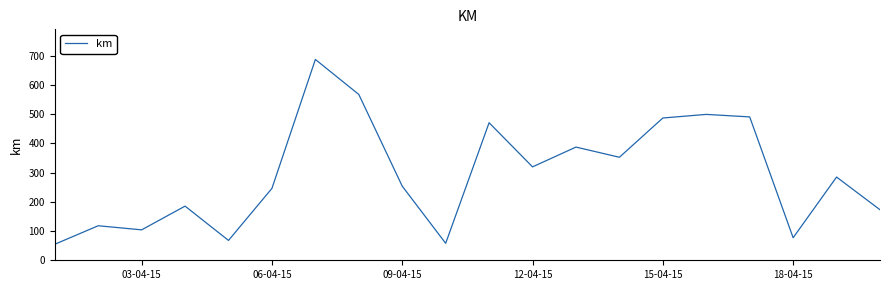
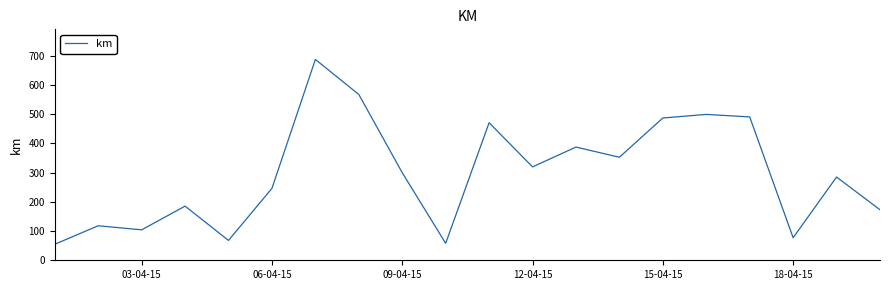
  {
    "03-04-15": 100,
    "06-04-15": 250,
-   "09-04-15": 250,
+   "09-04-15": 300,
    "12-04-15": 320,
    "15-04-15": 490,
    "18-04-15": 80
  }
